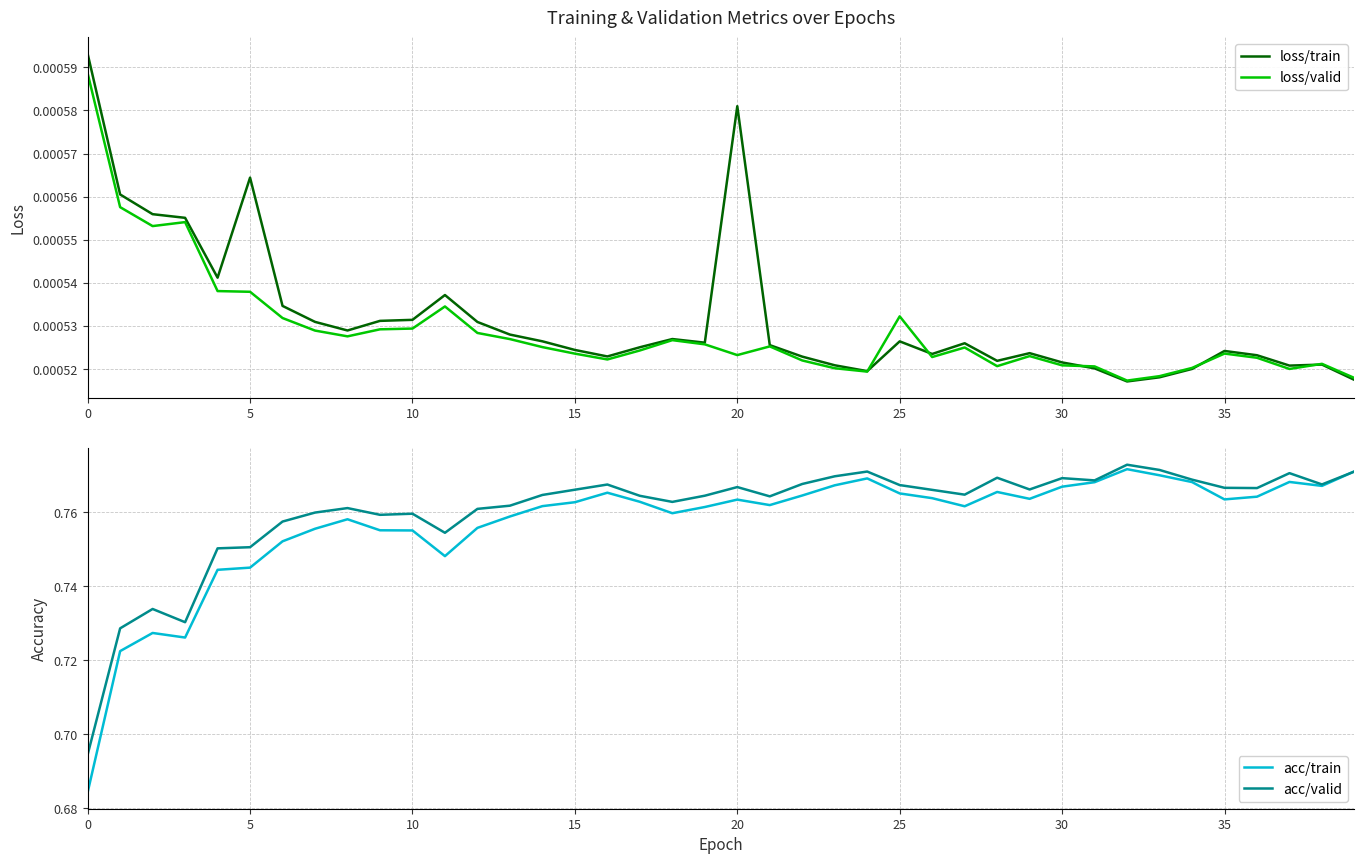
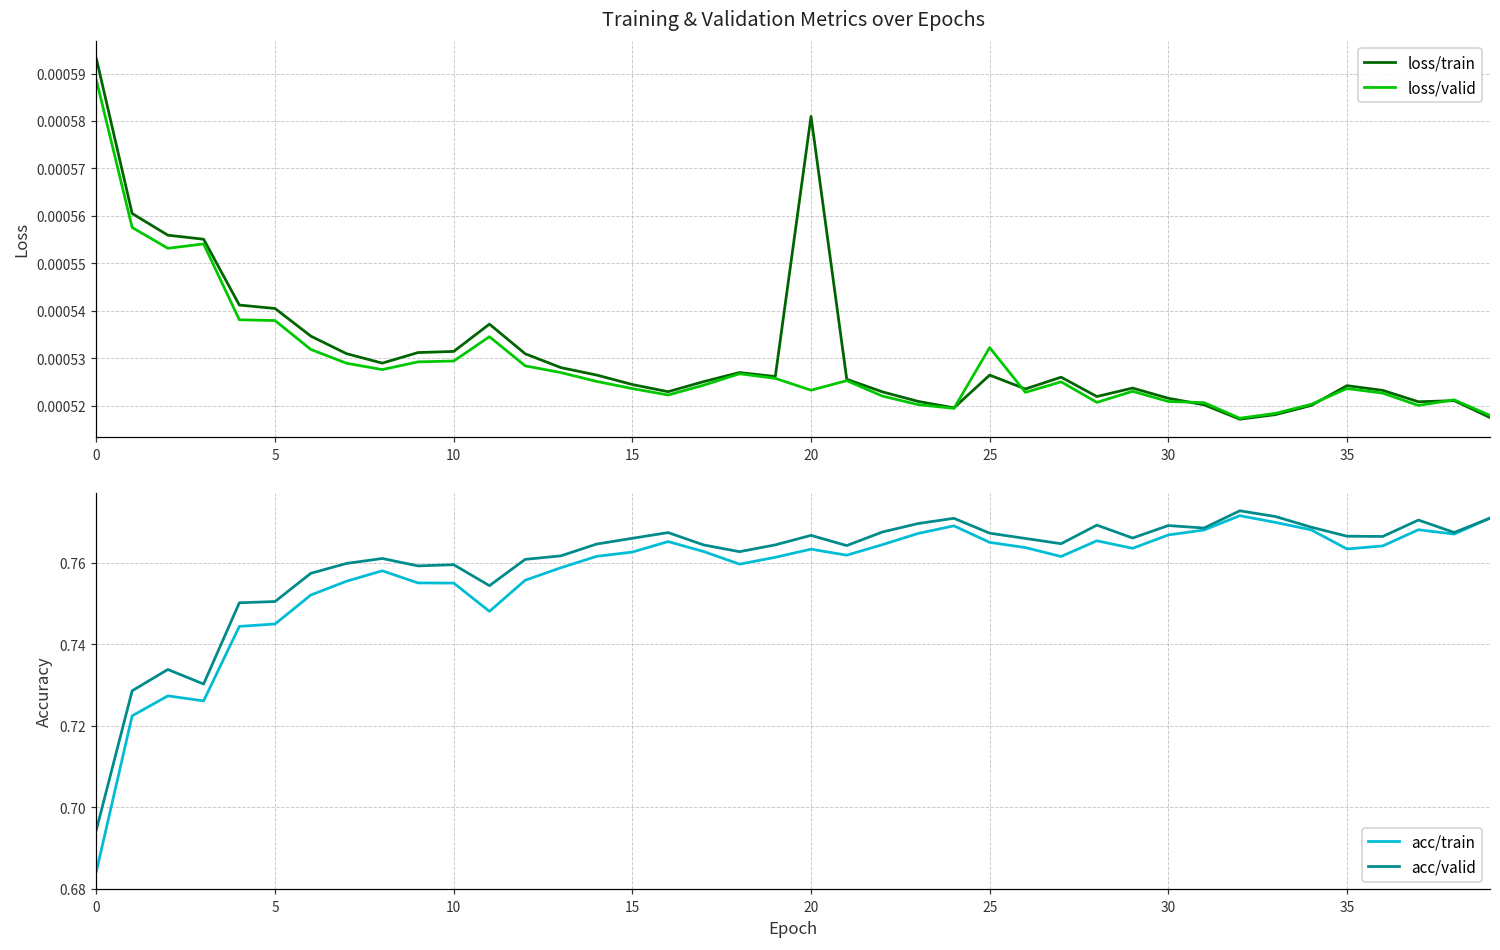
  {
    "Training & Validation Metrics over Epochs": {
      "loss/train": {
        "0": 0.000593,
-       "5": 0.000564,
+       "5": 0.000540,
        "10": 0.000531,
        "15": 0.000524,
        "20": 0.000581,
        "25": 0.000526,
        "30": 0.000522,
        "35": 0.000524
      },
      "loss/valid": {
        "0": 0.000589,
        "5": 0.000538,
        "10": 0.000529,
        "15": 0.000524,
        "20": 0.000523,
        "25": 0.000532,
        "30": 0.000521,
        "35": 0.000524
      }
    }
  }
